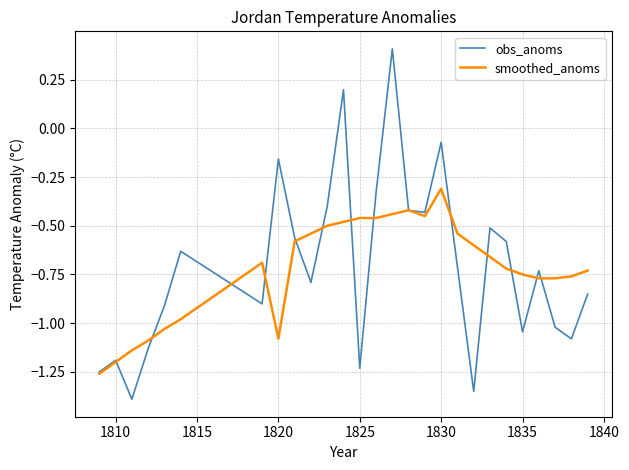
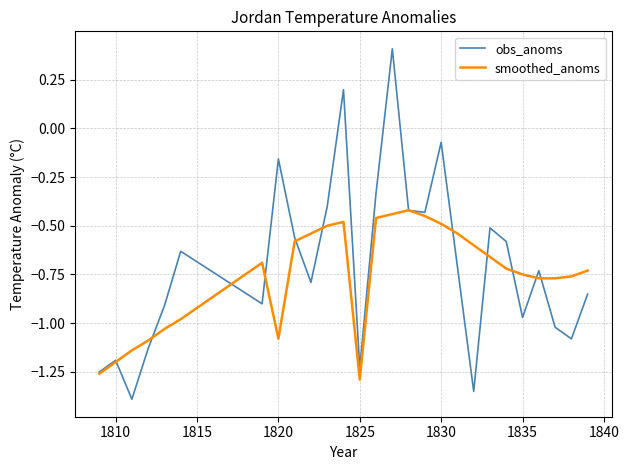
  {
    "obs_anoms": {
      "1820": -0.16,
      "1825": -1.23,
      "1830": -0.07,
-     "1835": -1.05
+     "1835": -0.97
    },
    "smoothed_anoms": {
      "1820": -1.08,
-     "1825": -0.46,
-     "1830": -0.31,
+     "1825": -1.29,
+     "1830": -0.49,
      "1835": -0.75
    }
  }
